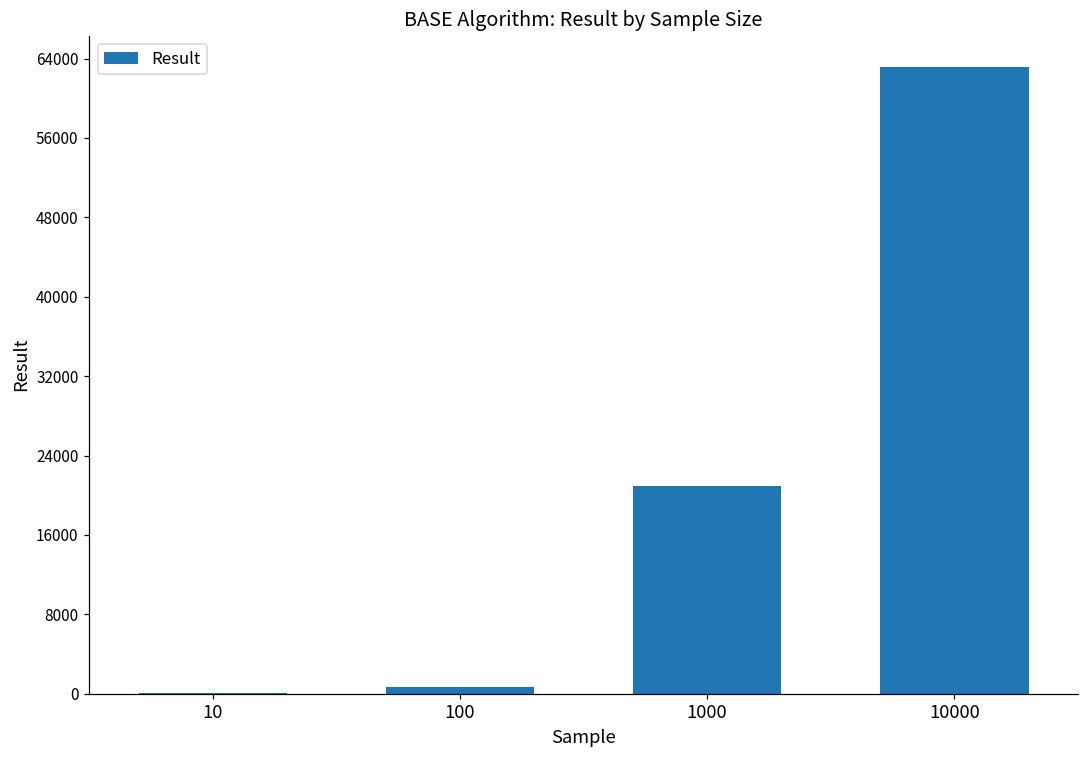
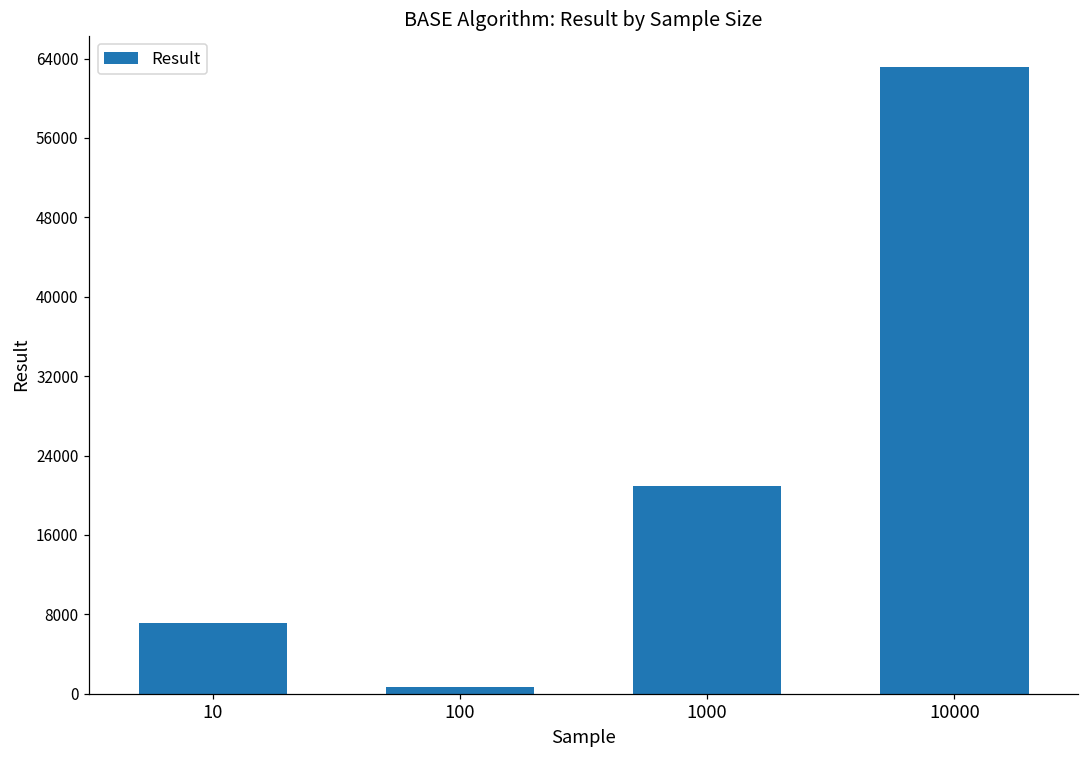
  {
-   "10": 0,
+   "10": 7000,
    "100": 1000,
    "1000": 21000,
    "10000": 63000
  }
